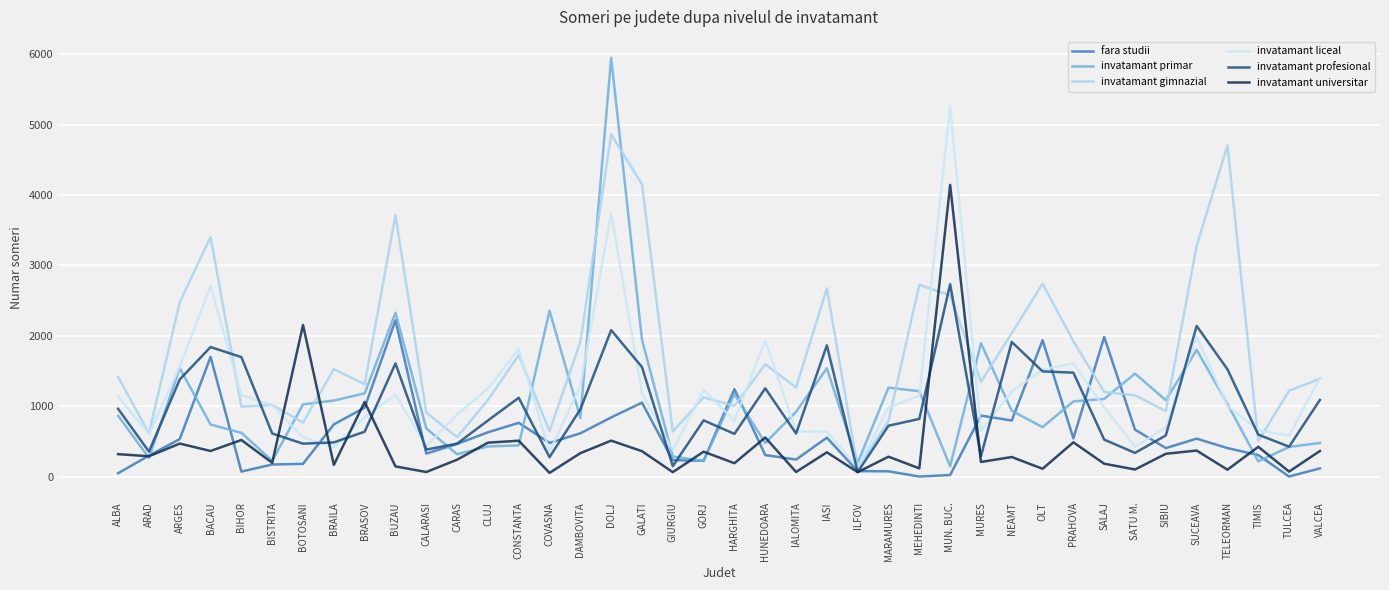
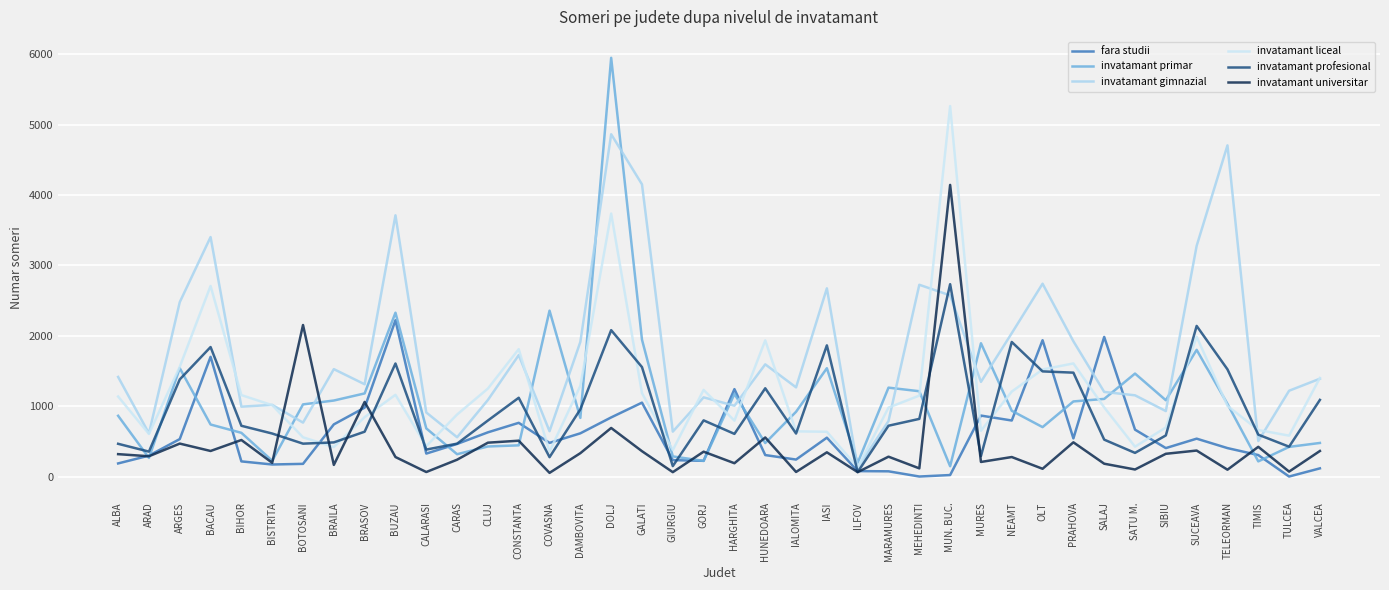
  {
    "fara studii": {
-     "ALBA": 0,
+     "ALBA": 200,
      "ARGES": 500,
      "BACAU": 1700,
-     "BIHOR": 100,
+     "BIHOR": 200,
      "BOTOSANI": 200,
      "BRAILA": 700,
      "BRASOV": 1000,
      "BUZAU": 2200,
      "CALARASI": 300,
      "CLUJ": 600,
      "CONSTANTA": 800,
      "COVASNA": 500,
      "DAMBOVITA": 600,
      "DOLJ": 800,
      "GALATI": 1100,
      "GIURGIU": 200,
      "HARGHITA": 1200,
      "HUNEDOARA": 300,
      "IALOMITA": 200,
      "IASI": 600,
      "MARAMURES": 100,
      "MEHEDINTI": 0,
      "MUN. BUC.": 0,
      "MURES": 900,
      "NEAMT": 800,
      "OLT": 1900,
      "PRAHOVA": 500,
      "SALAJ": 2000,
      "SATU M.": 700,
      "SIBIU": 400,
      "SUCEAVA": 500,
      "TELEORMAN": 400,
      "TIMIS": 300,
      "TULCEA": 0,
      "VALCEA": 100
    },
    "invatamant primar": {
      "ALBA": 900,
      "BACAU": 700,
      "BIHOR": 600,
      "BOTOSANI": 1000,
      "BRAILA": 1100,
      "BRASOV": 1200,
      "BUZAU": 2300,
      "CALARASI": 700,
      "CARAS": 300,
      "CLUJ": 400,
      "CONSTANTA": 400,
      "COVASNA": 2400,
      "DAMBOVITA": 800,
      "DOLJ": 6000,
      "GALATI": 1900,
      "GIURGIU": 300,
      "HARGHITA": 1200,
      "HUNEDOARA": 500,
      "IALOMITA": 900,
      "IASI": 1500,
      "ILFOV": 200,
      "MARAMURES": 1300,
      "MEHEDINTI": 1200,
      "MUN. BUC.": 100,
      "MURES": 1900,
      "NEAMT": 900,
      "OLT": 700,
      "PRAHOVA": 1100,
      "SALAJ": 1100,
      "SATU M.": 1500,
      "SIBIU": 1100,
      "SUCEAVA": 1800,
      "TIMIS": 200,
      "VALCEA": 500
    },
    "invatamant profesional": {
-     "ALBA": 1000,
+     "ALBA": 500,
      "ARAD": 400,
      "ARGES": 1400,
      "BACAU": 1800,
-     "BIHOR": 1700,
+     "BIHOR": 700,
      "BISTRITA": 600,
      "BOTOSANI": 500,
      "BRAILA": 500,
      "BRASOV": 600,
      "BUZAU": 1600,
      "CALARASI": 400,
      "CLUJ": 800,
      "CONSTANTA": 1100,
      "COVASNA": 300,
      "DAMBOVITA": 1000,
      "DOLJ": 2100,
      "GALATI": 1600,
      "GIURGIU": 100,
      "GORJ": 800,
      "HARGHITA": 600,
      "HUNEDOARA": 1300,
      "IASI": 1900,
      "MARAMURES": 700,
      "MEHEDINTI": 800,
      "MUN. BUC.": 2700,
      "MURES": 300,
      "NEAMT": 1900,
      "PRAHOVA": 1500,
      "SALAJ": 500,
      "SATU M.": 300,
      "SIBIU": 600,
      "SUCEAVA": 2100,
      "TELEORMAN": 1500,
      "TIMIS": 600,
      "VALCEA": 1100
    },
    "invatamant universitar": {
      "ALBA": 300,
      "ARGES": 500,
      "BACAU": 400,
      "BIHOR": 500,
      "BOTOSANI": 2200,
      "BRAILA": 200,
      "BRASOV": 1100,
-     "BUZAU": 100,
+     "BUZAU": 300,
      "CALARASI": 100,
      "CARAS": 200,
      "CLUJ": 500,
      "CONSTANTA": 500,
      "COVASNA": 100,
      "DAMBOVITA": 300,
-     "DOLJ": 500,
+     "DOLJ": 700,
      "GALATI": 400,
      "GIURGIU": 100,
      "GORJ": 400,
      "HARGHITA": 200,
      "HUNEDOARA": 600,
      "IALOMITA": 100,
      "IASI": 300,
      "MARAMURES": 300,
      "MEHEDINTI": 100,
      "MUN. BUC.": 4100,
      "MURES": 200,
      "NEAMT": 300,
      "OLT": 100,
      "PRAHOVA": 500,
      "SALAJ": 200,
      "SATU M.": 100,
      "SIBIU": 300,
      "SUCEAVA": 400,
      "TELEORMAN": 100,
      "TIMIS": 400,
      "TULCEA": 100,
      "VALCEA": 400
    }
  }
